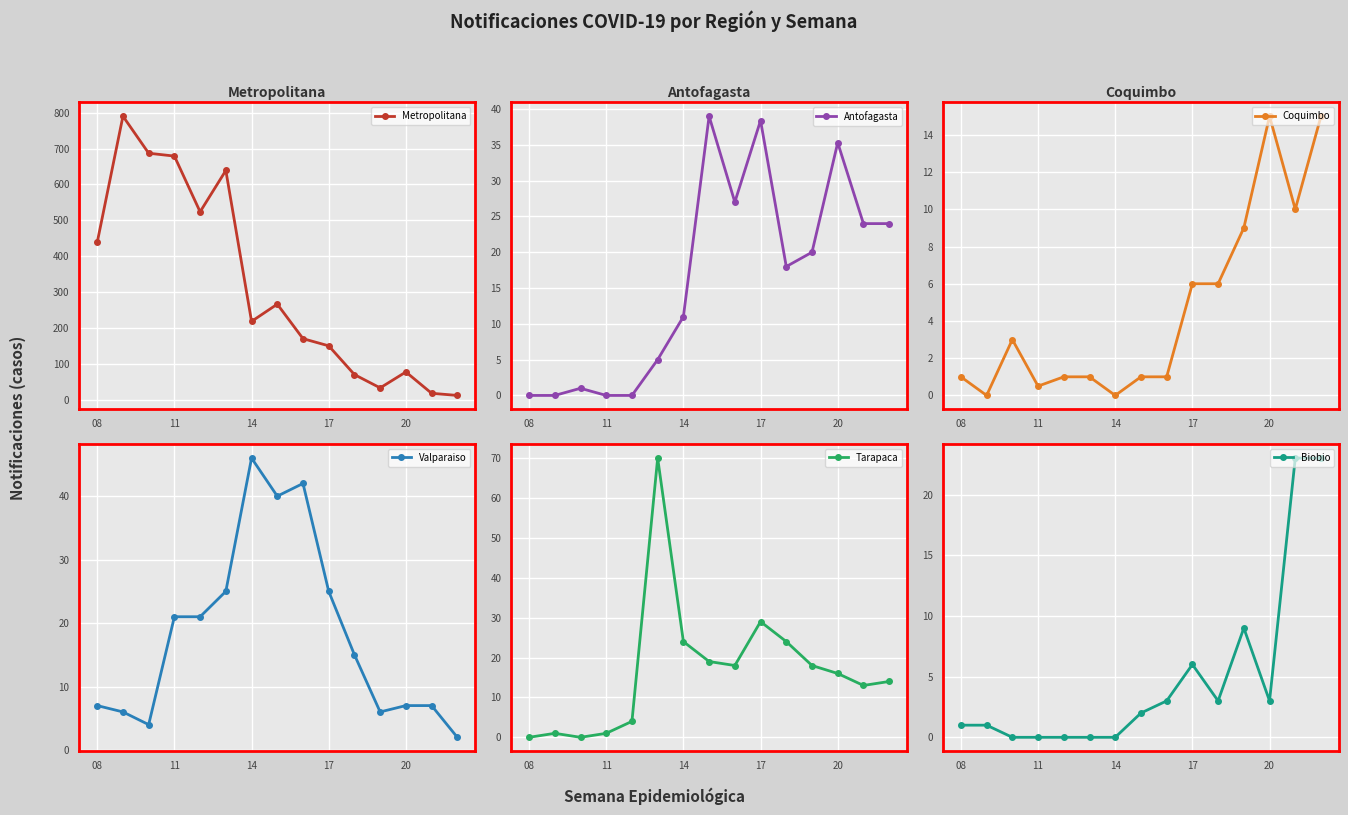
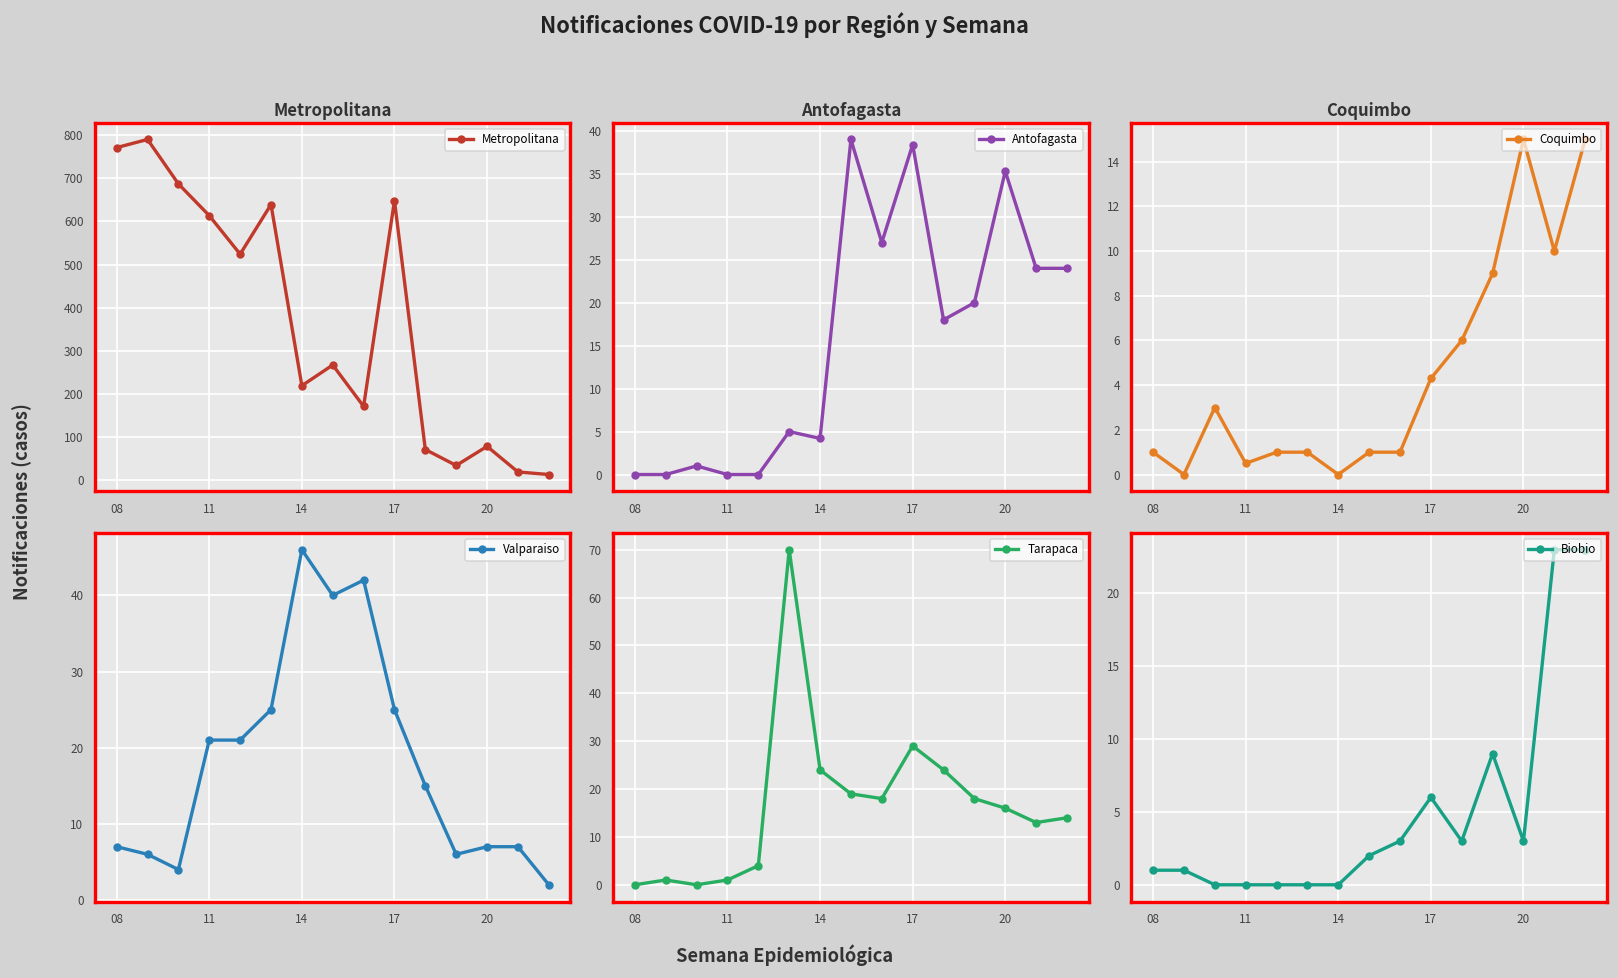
  {
    "Metropolitana": {
-     "08": 440,
-     "11": 680,
+     "08": 770,
+     "11": 610,
      "14": 220,
-     "17": 150,
+     "17": 650,
      "20": 80
    },
    "Antofagasta": {
      "08": 0,
      "11": 0,
-     "14": 11,
+     "14": 4,
      "17": 38,
      "20": 35
    },
    "Coquimbo": {
      "08": 1.0,
      "11": 0.5,
      "14": 0.0,
-     "17": 6.0
+     "17": 4.3
    }
  }
